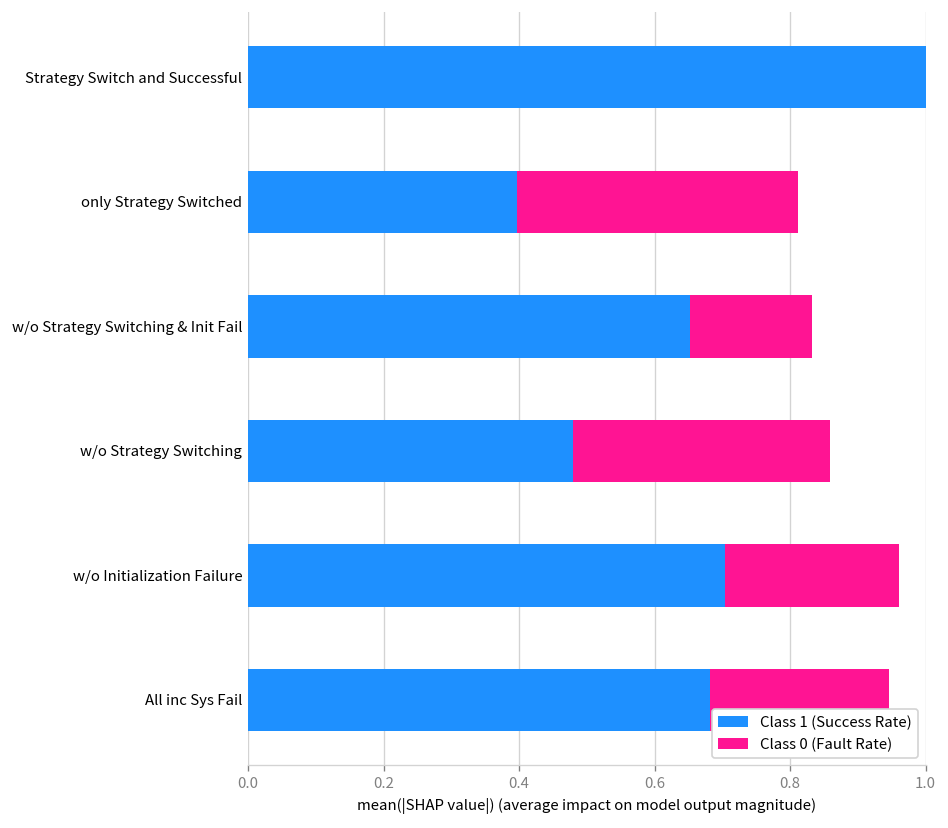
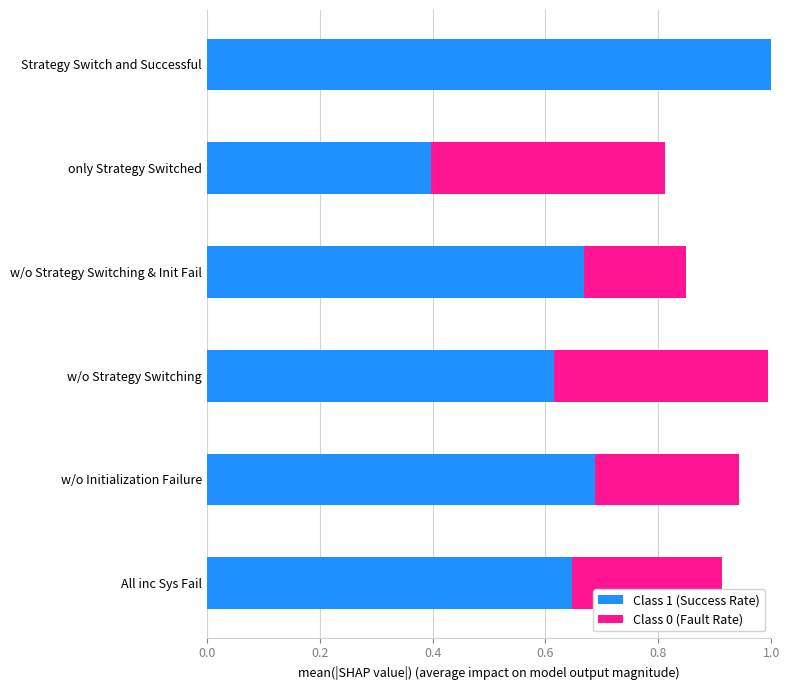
  {
    "Class 1 (Success Rate)": {
      "Strategy Switch and Successful": 1.00,
      "only Strategy Switched": 0.40,
-     "w/o Strategy Switching & Init Fail": 0.65,
-     "w/o Strategy Switching": 0.48,
-     "w/o Initialization Failure": 0.70,
-     "All inc Sys Fail": 0.68
+     "w/o Strategy Switching & Init Fail": 0.67,
+     "w/o Strategy Switching": 0.61,
+     "w/o Initialization Failure": 0.69,
+     "All inc Sys Fail": 0.65
    },
    "Class 0 (Fault Rate)": {
      "Strategy Switch and Successful": 0.00,
      "only Strategy Switched": 0.41,
      "w/o Strategy Switching & Init Fail": 0.18,
      "w/o Strategy Switching": 0.38,
      "w/o Initialization Failure": 0.26,
      "All inc Sys Fail": 0.26
    }
  }
